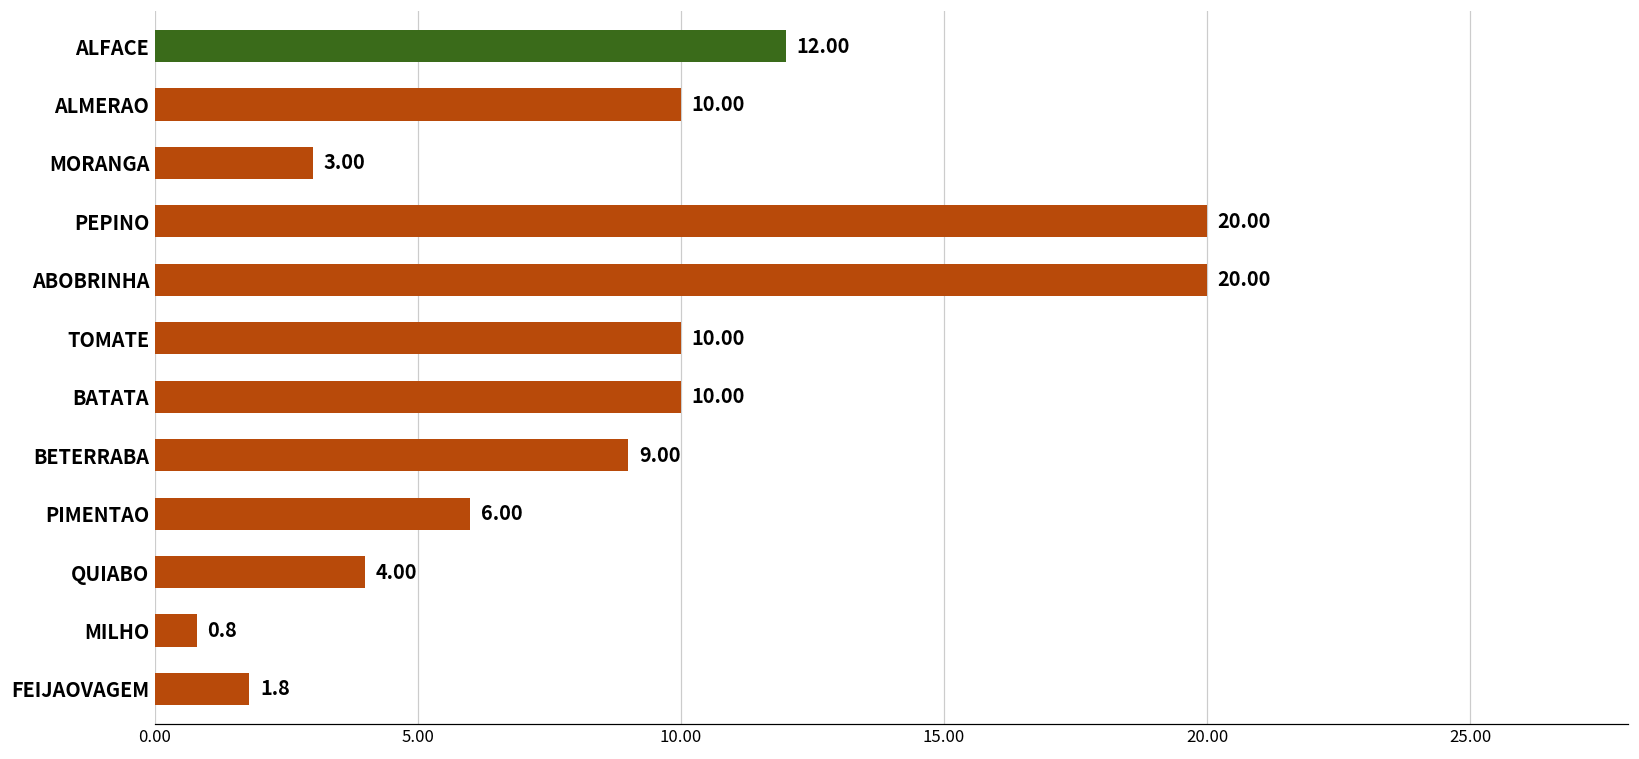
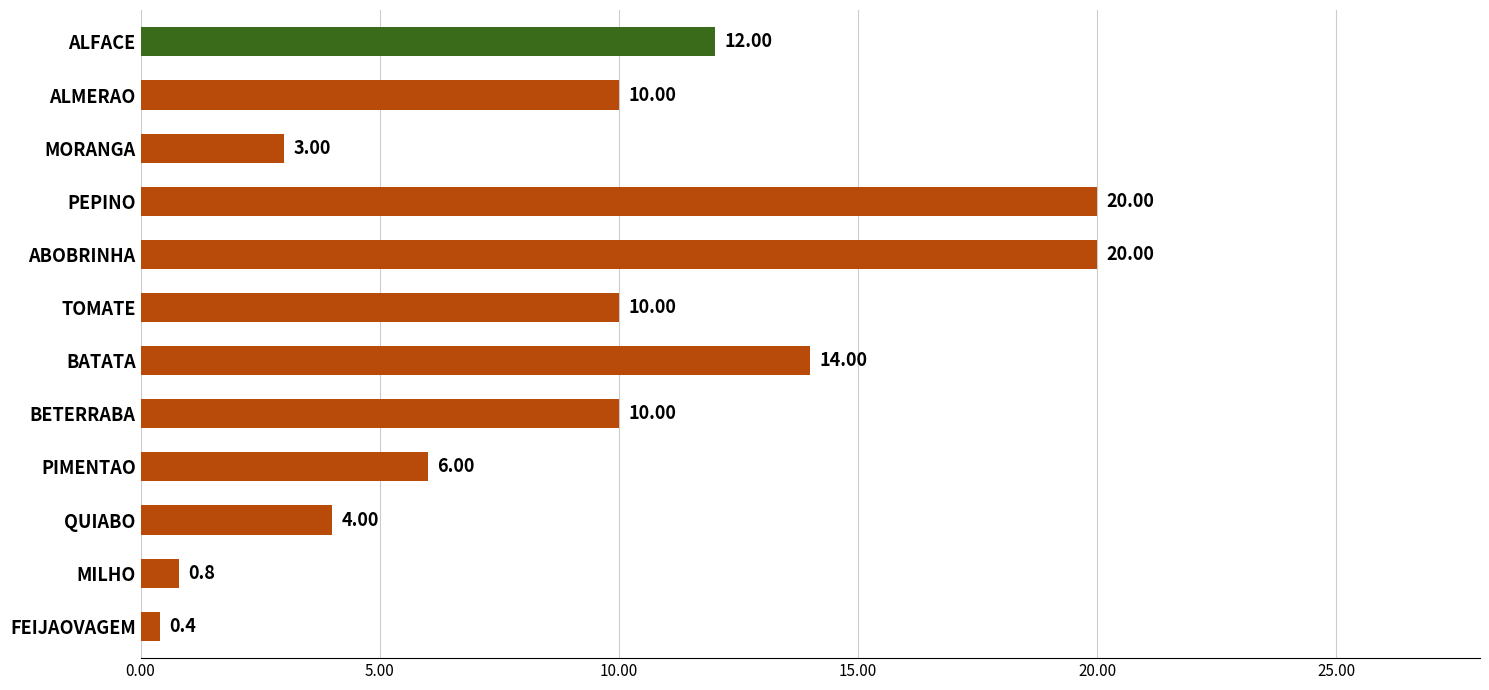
  {
    "ALFACE": 12.00,
    "ALMERAO": 10.00,
    "MORANGA": 3.00,
    "PEPINO": 20.00,
    "ABOBRINHA": 20.00,
    "TOMATE": 10.00,
-   "BATATA": 10.00,
-   "BETERRABA": 9.00,
+   "BATATA": 14.00,
+   "BETERRABA": 10.00,
    "PIMENTAO": 6.00,
    "QUIABO": 4.00,
    "MILHO": 0.8,
-   "FEIJAOVAGEM": 1.8
+   "FEIJAOVAGEM": 0.4
  }
